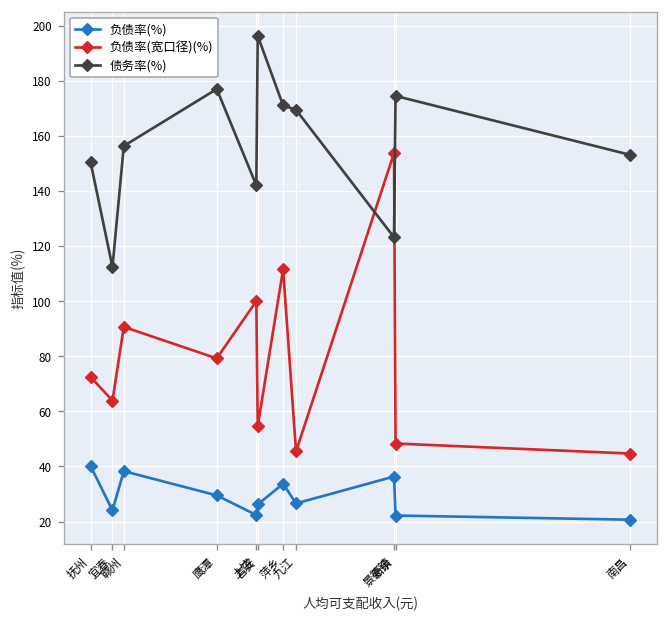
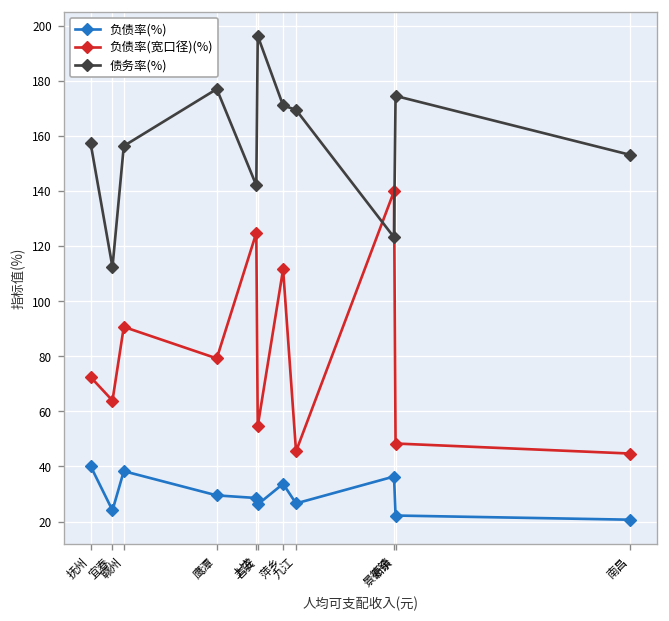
  {
    "负债率(%)": {
      "抚州": 40,
      "宜春": 24,
      "赣州": 38,
      "鹰潭": 30,
-     "上饶": 22,
+     "上饶": 29,
      "吉安": 26,
      "萍乡": 34,
      "九江": 27,
      "景德镇": 36,
      "新余": 22,
      "南昌": 21
    },
    "负债率(宽口径)(%)": {
      "抚州": 72,
      "宜春": 64,
      "赣州": 91,
      "鹰潭": 79,
-     "上饶": 100,
+     "上饶": 125,
      "吉安": 55,
      "萍乡": 112,
      "九江": 45,
-     "景德镇": 154,
+     "景德镇": 140,
      "新余": 48,
      "南昌": 45
    },
    "债务率(%)": {
-     "抚州": 151,
+     "抚州": 158,
      "宜春": 112,
      "赣州": 156,
      "鹰潭": 177,
      "上饶": 142,
      "吉安": 196,
      "萍乡": 171,
      "九江": 169,
      "景德镇": 123,
      "新余": 175,
      "南昌": 153
    }
  }
